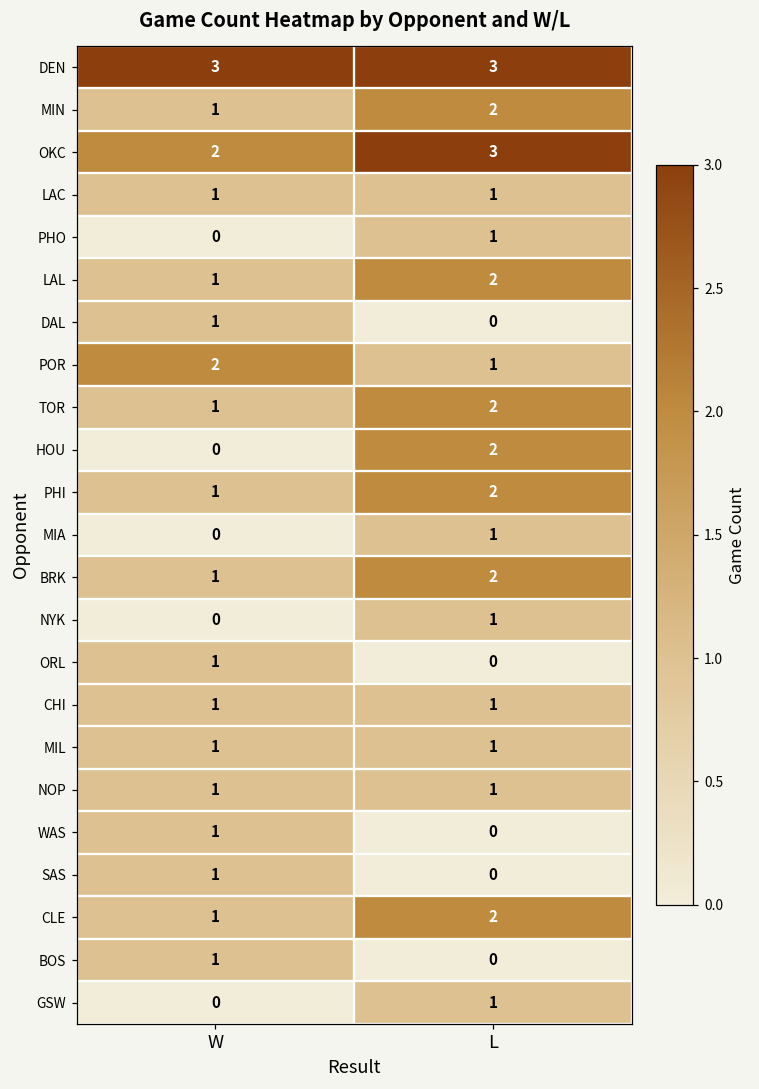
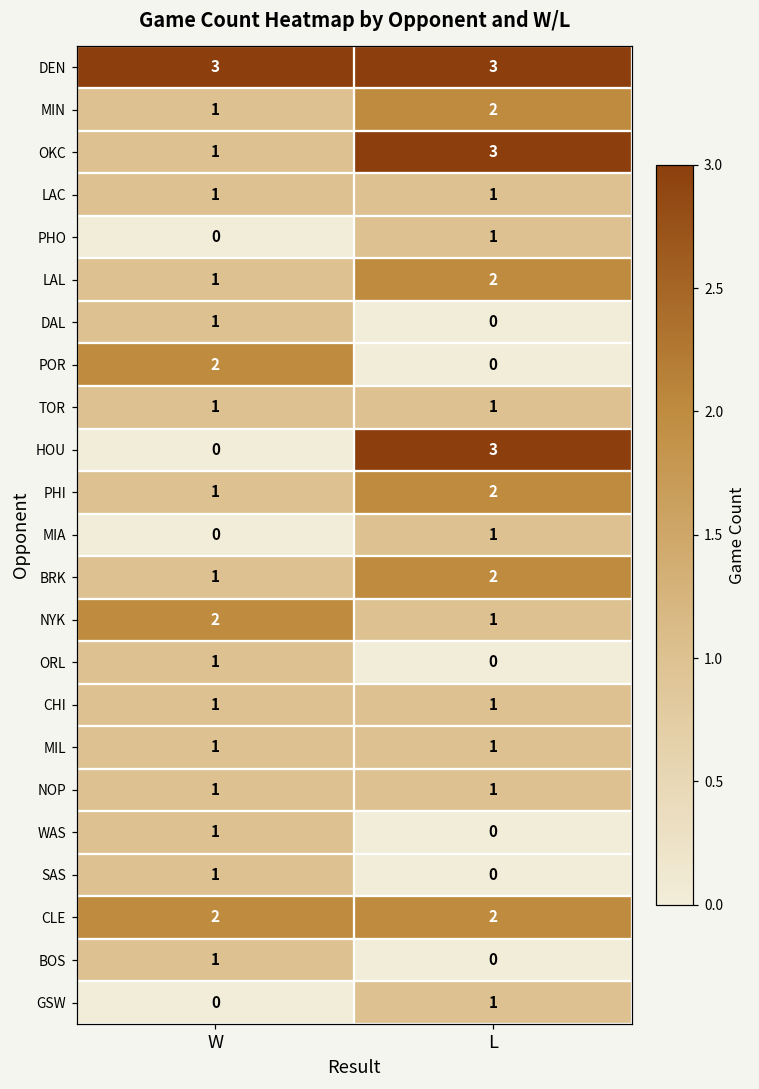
  {
    "DEN": {
      "W": 3,
      "L": 3
    },
    "MIN": {
      "W": 1,
      "L": 2
    },
    "OKC": {
-     "W": 2,
+     "W": 1,
      "L": 3
    },
    "LAC": {
      "W": 1,
      "L": 1
    },
    "PHO": {
      "W": 0,
      "L": 1
    },
    "LAL": {
      "W": 1,
      "L": 2
    },
    "DAL": {
      "W": 1,
      "L": 0
    },
    "POR": {
      "W": 2,
-     "L": 1
+     "L": 0
    },
    "TOR": {
      "W": 1,
-     "L": 2
+     "L": 1
    },
    "HOU": {
      "W": 0,
-     "L": 2
+     "L": 3
    },
    "PHI": {
      "W": 1,
      "L": 2
    },
    "MIA": {
      "W": 0,
      "L": 1
    },
    "BRK": {
      "W": 1,
      "L": 2
    },
    "NYK": {
-     "W": 0,
+     "W": 2,
      "L": 1
    },
    "ORL": {
      "W": 1,
      "L": 0
    },
    "CHI": {
      "W": 1,
      "L": 1
    },
    "MIL": {
      "W": 1,
      "L": 1
    },
    "NOP": {
      "W": 1,
      "L": 1
    },
    "WAS": {
      "W": 1,
      "L": 0
    },
    "SAS": {
      "W": 1,
      "L": 0
    },
    "CLE": {
-     "W": 1,
+     "W": 2,
      "L": 2
    },
    "BOS": {
      "W": 1,
      "L": 0
    },
    "GSW": {
      "W": 0,
      "L": 1
    }
  }
